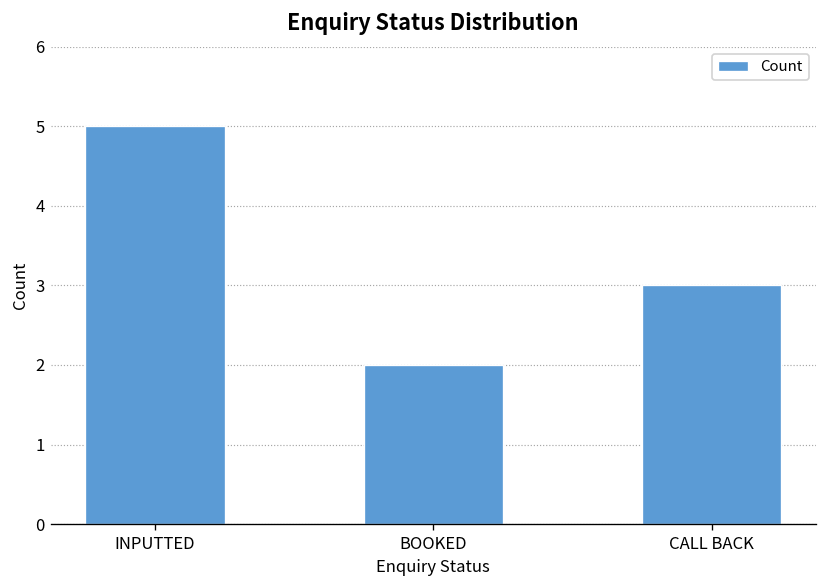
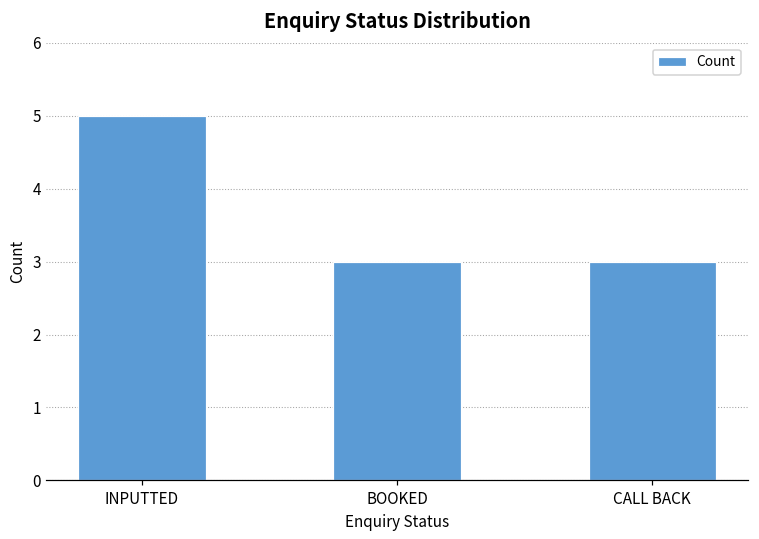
  {
    "INPUTTED": 5,
-   "BOOKED": 2,
+   "BOOKED": 3,
    "CALL BACK": 3
  }
